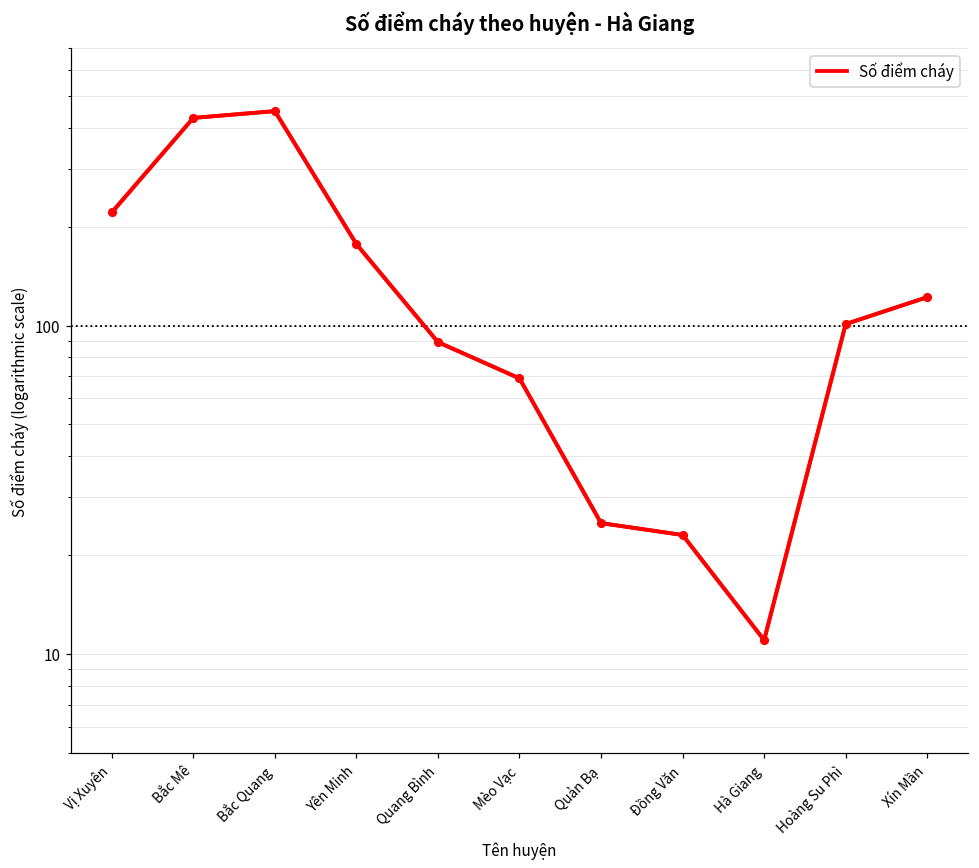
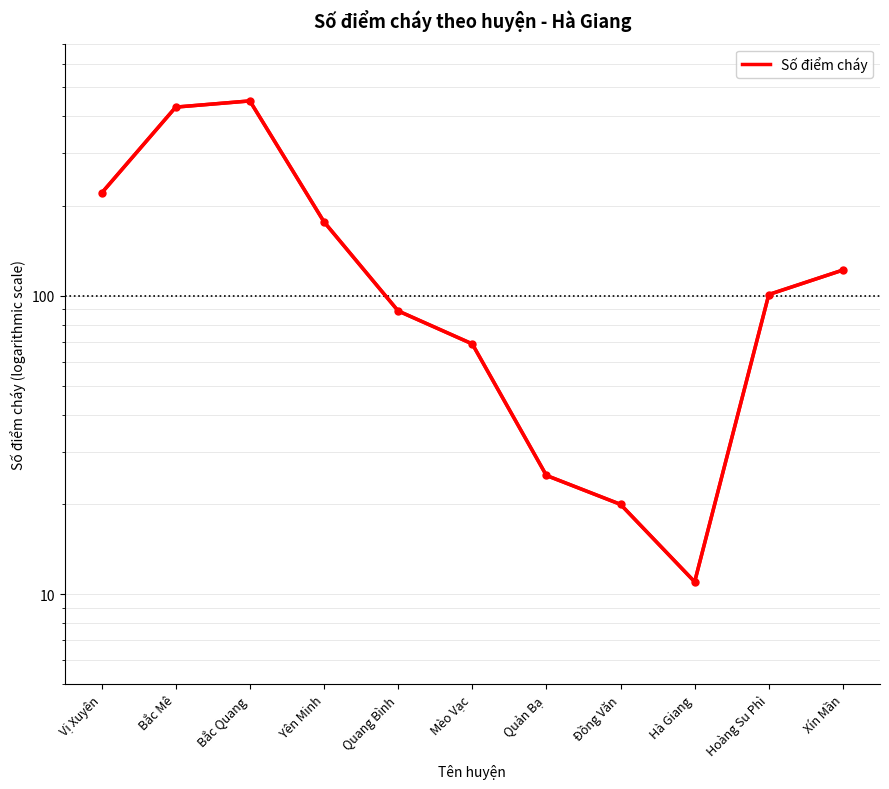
  {
    "Vị Xuyên": 220,
    "Bắc Mê": 430,
    "Bắc Quang": 450,
    "Yên Minh": 180,
    "Quang Bình": 89,
    "Mèo Vạc": 69,
    "Quản Bạ": 25,
-   "Đồng Văn": 23,
+   "Đồng Văn": 20,
    "Hà Giang": 11,
    "Hoàng Su Phì": 101,
    "Xín Mần": 122
  }
